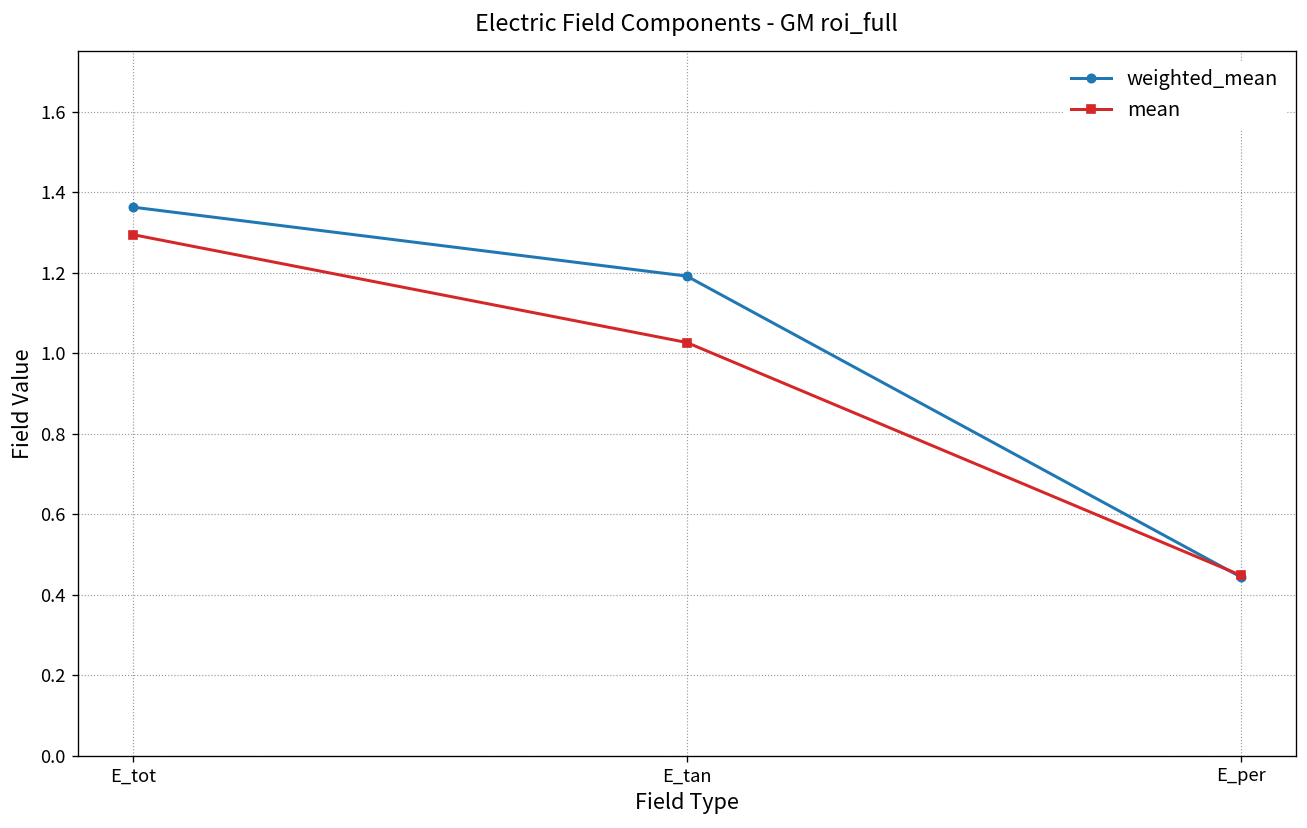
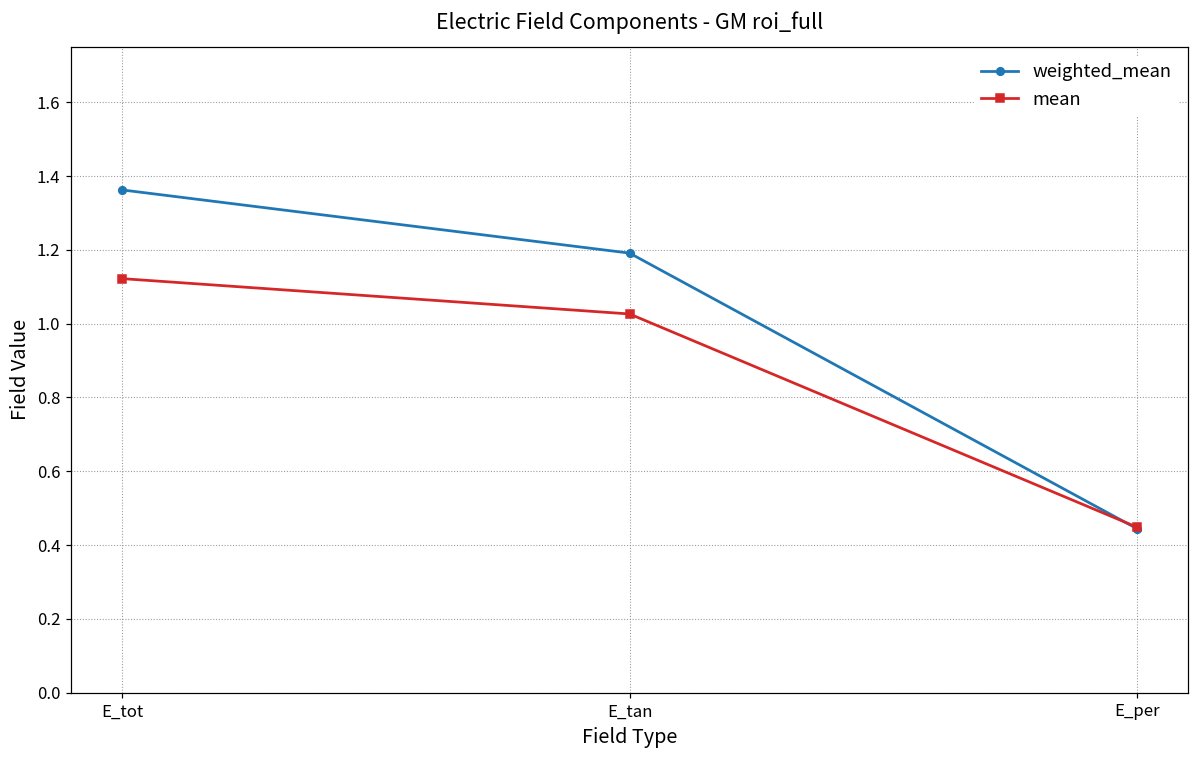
  {
    "weighted_mean": {
      "E_tot": 1.36,
      "E_tan": 1.19
    },
    "mean": {
-     "E_tot": 1.29,
+     "E_tot": 1.12,
      "E_tan": 1.03
    }
  }
